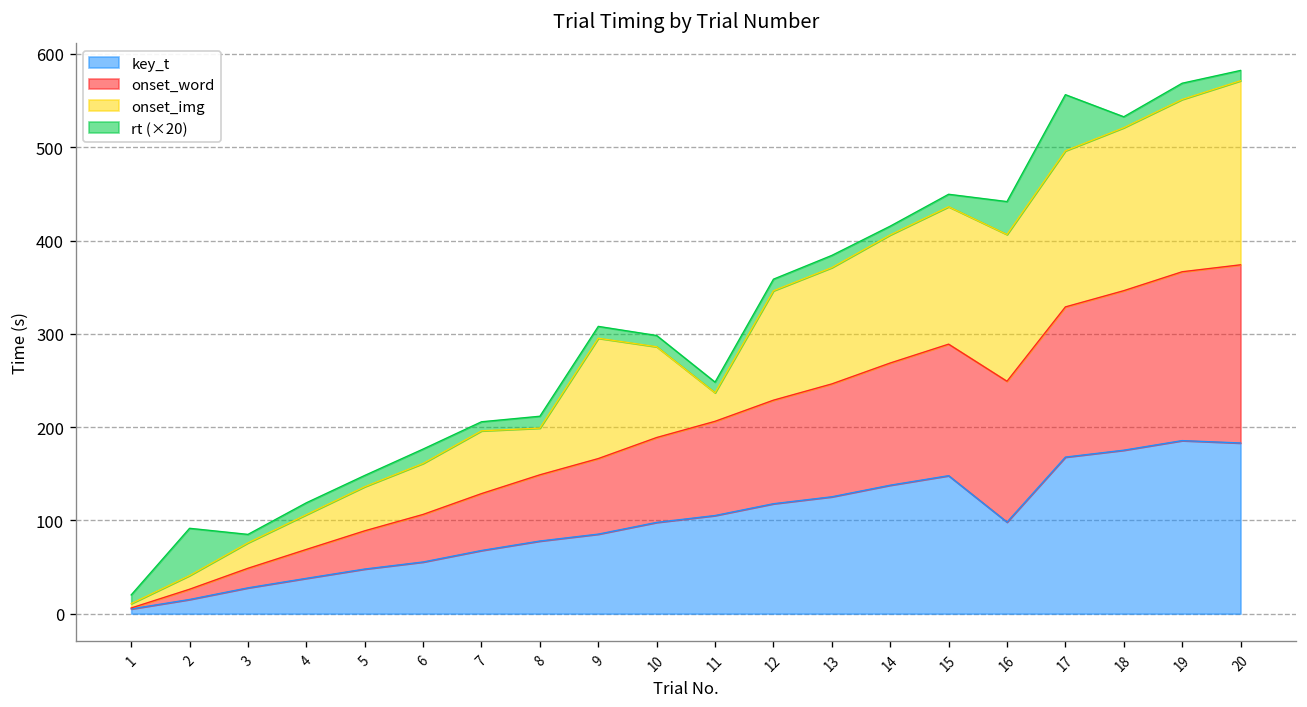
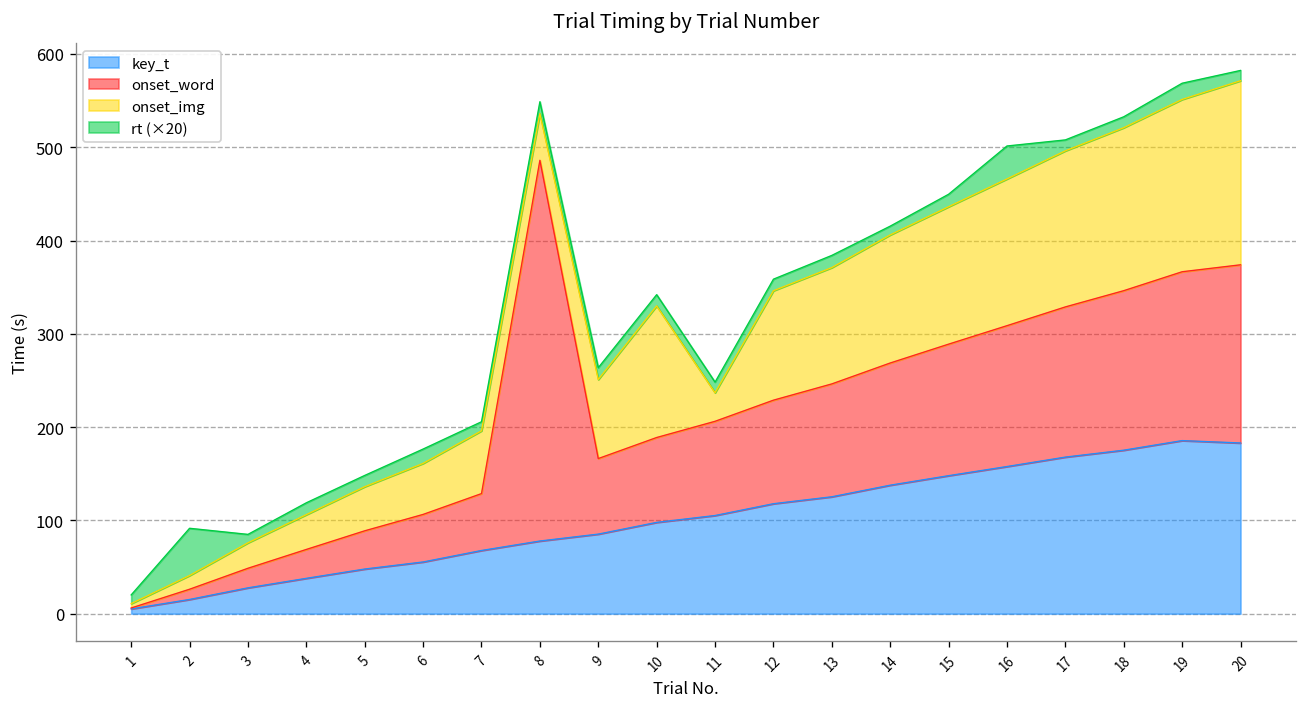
  {
    "key_t": {
      "2": 20,
      "3": 30,
      "4": 40,
      "5": 50,
      "6": 60,
      "7": 70,
      "8": 80,
      "9": 90,
      "10": 100,
      "11": 110,
      "12": 120,
      "13": 130,
      "14": 140,
      "15": 150,
-     "16": 100,
+     "16": 160,
      "17": 170,
      "18": 180,
      "19": 190,
      "20": 180
    },
    "onset_word": {
      "2": 10,
      "3": 20,
      "4": 30,
      "5": 40,
      "6": 50,
      "7": 60,
-     "8": 70,
+     "8": 410,
      "9": 80,
      "10": 90,
      "11": 100,
      "12": 110,
      "13": 120,
      "14": 130,
      "15": 140,
      "16": 150,
      "17": 160,
      "18": 170,
      "19": 180,
      "20": 190
    },
    "onset_img": {
      "1": 0,
      "2": 10,
      "3": 30,
      "4": 40,
      "5": 50,
      "6": 50,
      "7": 70,
      "8": 50,
-     "9": 130,
-     "10": 100,
+     "9": 80,
+     "10": 140,
      "11": 30,
      "12": 120,
      "13": 120,
      "14": 140,
      "15": 150,
      "16": 160,
      "17": 170,
      "18": 170,
      "19": 180,
      "20": 200
    },
    "rt (×20)": {
      "1": 10,
      "2": 50,
      "3": 10,
      "4": 10,
      "5": 10,
      "6": 20,
      "7": 10,
      "8": 10,
      "9": 10,
      "10": 10,
      "11": 10,
      "12": 10,
      "13": 10,
      "14": 10,
      "15": 10,
      "16": 40,
-     "17": 60,
+     "17": 10,
      "18": 10,
      "19": 20,
      "20": 10
    }
  }
